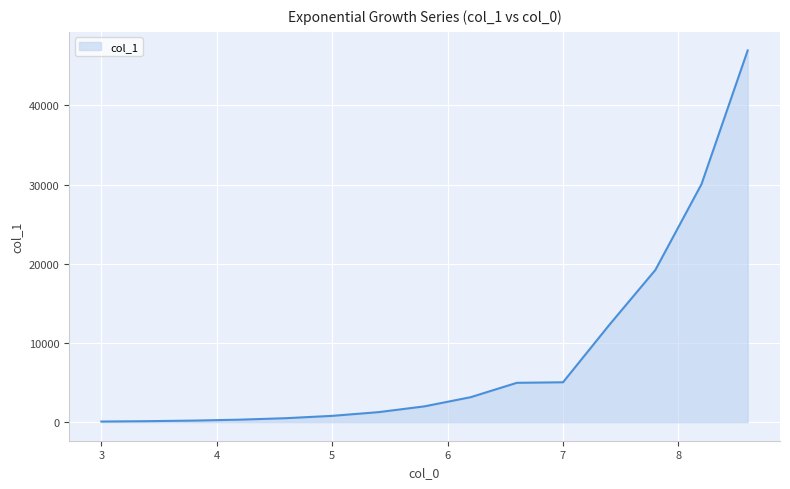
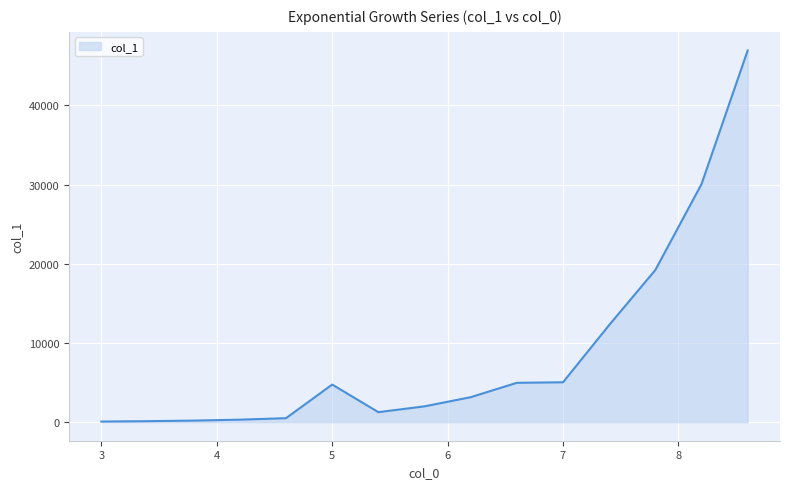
  {
    "3": 0,
-   "5": 1000,
+   "5": 5000,
    "7": 5000
  }
